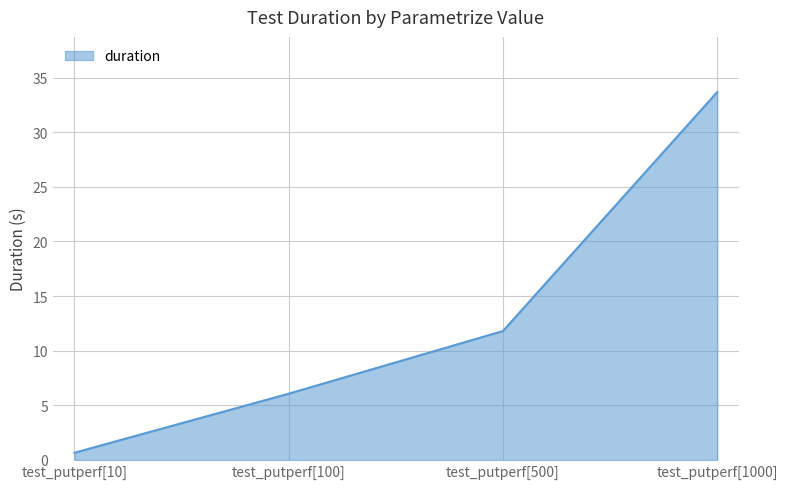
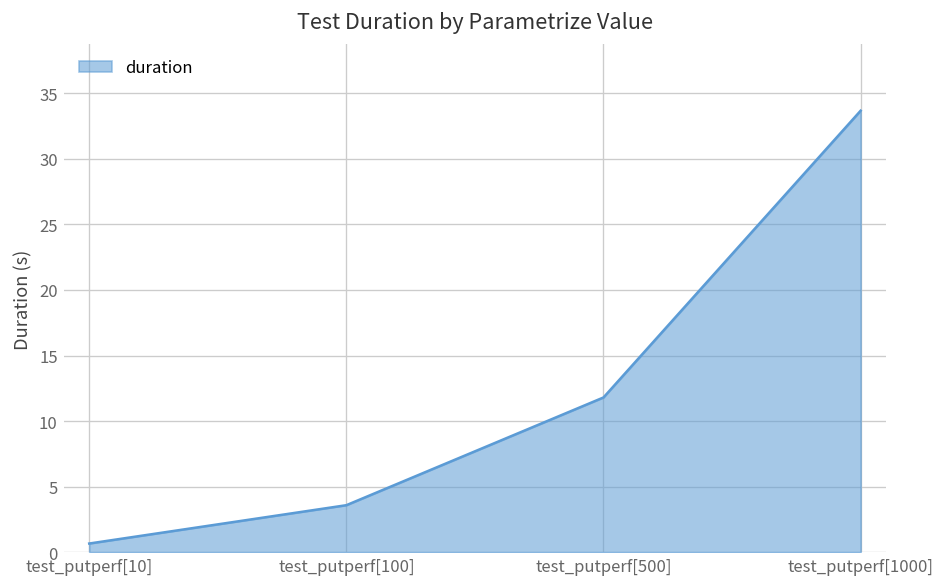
  {
    "test_putperf[10]": 0.7,
-   "test_putperf[100]": 6.1,
+   "test_putperf[100]": 3.6,
    "test_putperf[500]": 11.8,
    "test_putperf[1000]": 33.7
  }
